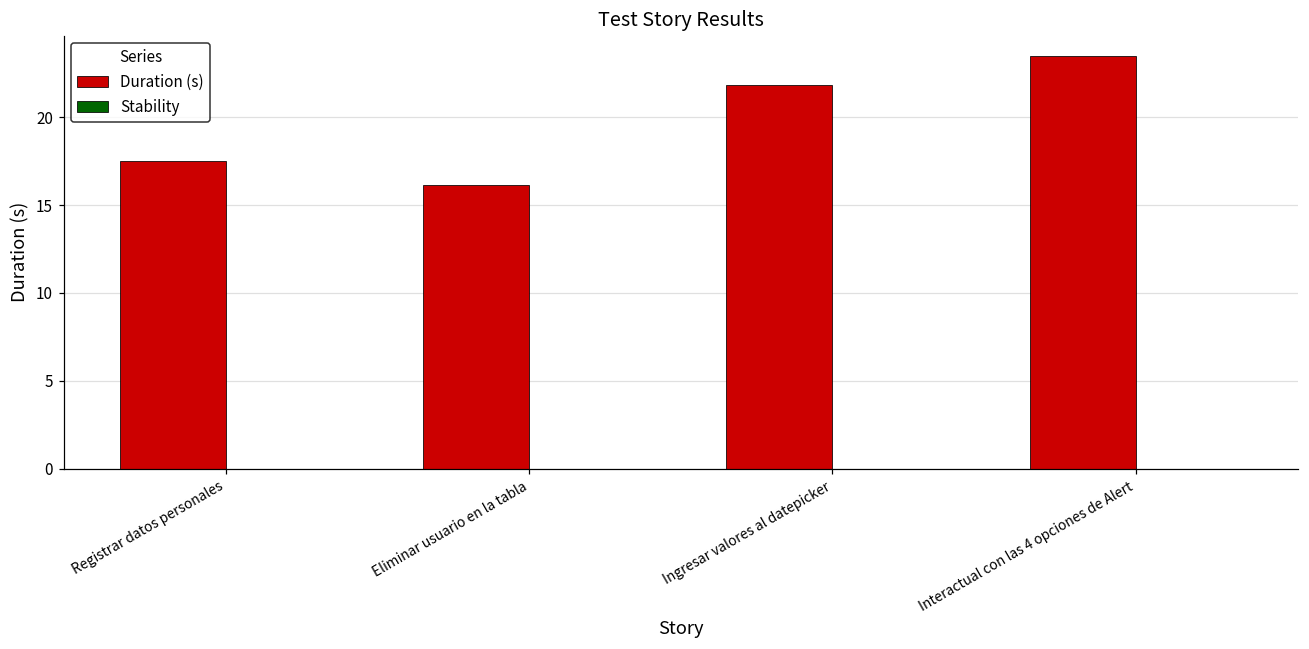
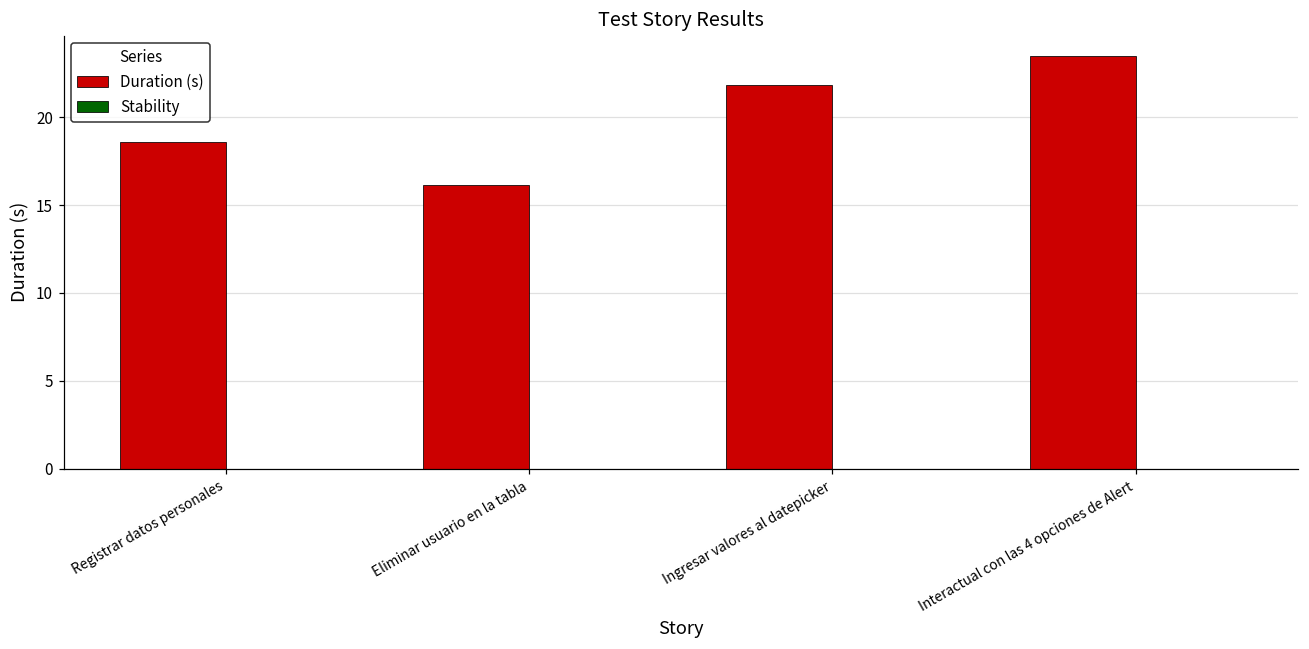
  {
    "Duration (s)": {
-     "Registrar datos personales": 17.5,
+     "Registrar datos personales": 18.6,
      "Eliminar usuario en la tabla": 16.1,
      "Ingresar valores al datepicker": 21.8,
      "Interactual con las 4 opciones de Alert": 23.5
    },
    "Stability": {
      "Registrar datos personales": 0.0,
      "Eliminar usuario en la tabla": 0.0,
      "Ingresar valores al datepicker": 0.0,
      "Interactual con las 4 opciones de Alert": 0.0
    }
  }
